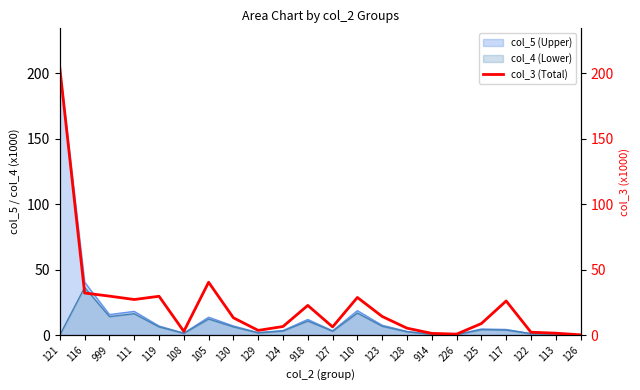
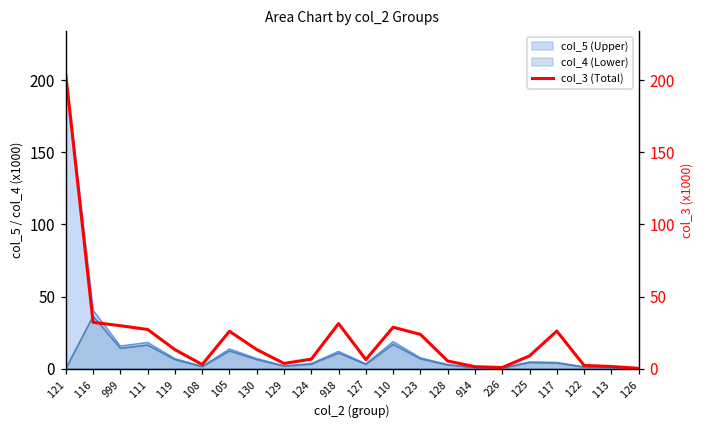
  {
    "col_3 (Total)": {
      "121": 204,
      "116": 32,
      "999": 30,
      "111": 27,
-     "119": 30,
+     "119": 13,
      "108": 3,
-     "105": 40,
+     "105": 26,
      "130": 13,
      "129": 4,
      "124": 7,
-     "918": 23,
+     "918": 31,
      "127": 6,
      "110": 29,
-     "123": 14,
+     "123": 24,
      "128": 5,
      "914": 1,
      "226": 1,
      "125": 9,
      "117": 26,
      "122": 2,
      "113": 1,
      "126": 0
    }
  }
